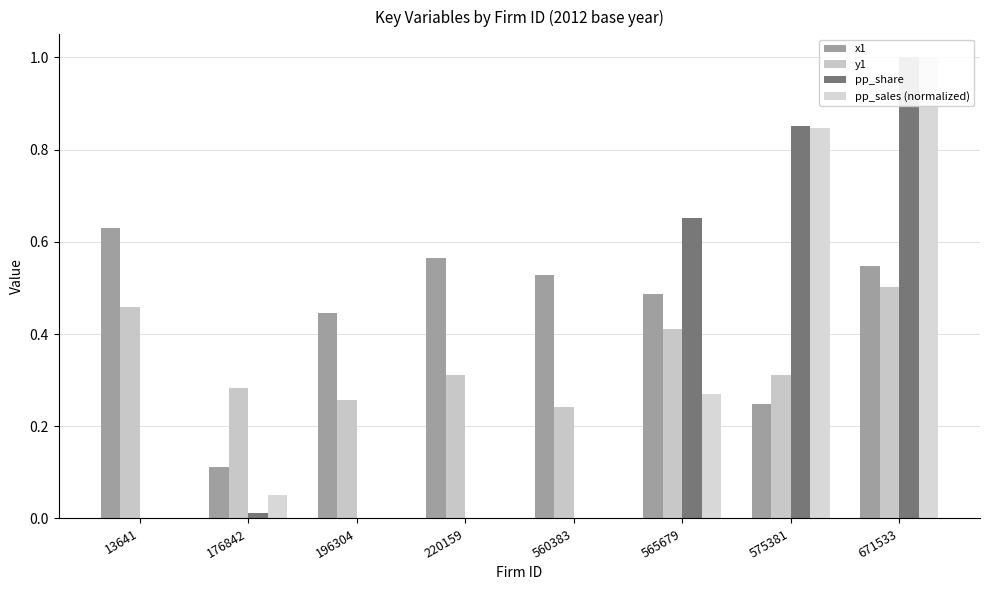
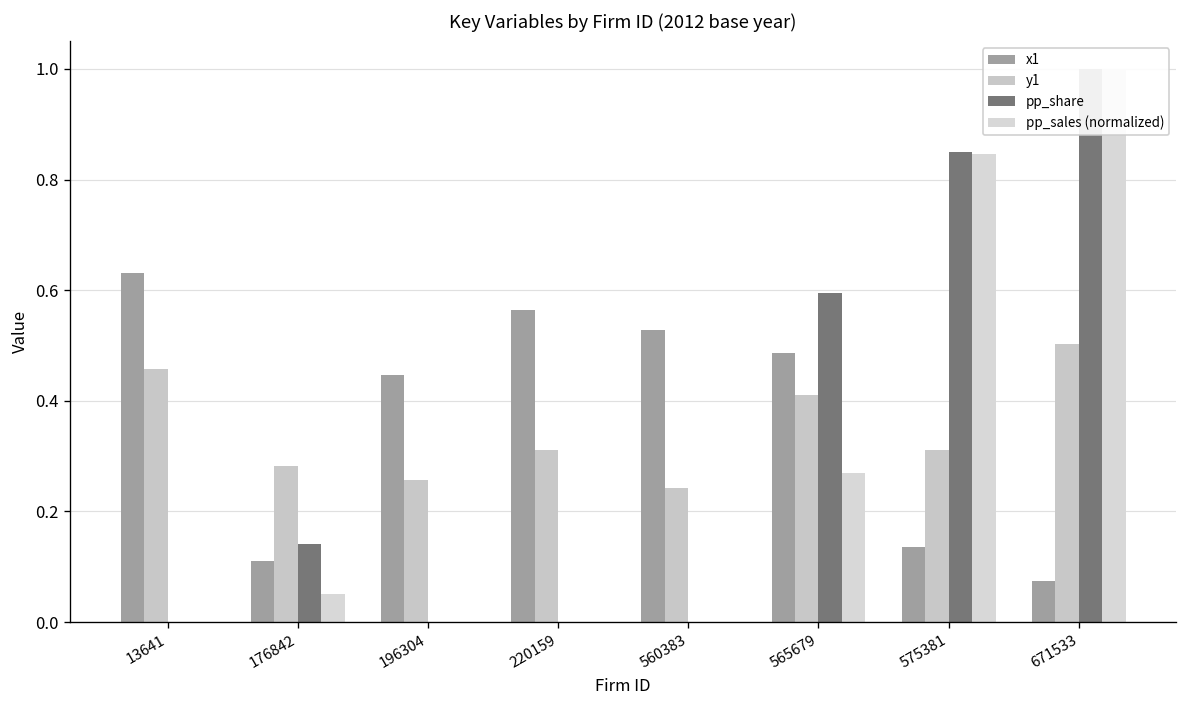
  {
    "x1": {
      "13641": 0.63,
      "176842": 0.11,
      "196304": 0.45,
      "220159": 0.56,
      "560383": 0.53,
      "565679": 0.49,
-     "575381": 0.25,
-     "671533": 0.55
+     "575381": 0.14,
+     "671533": 0.07
    },
    "pp_share": {
      "13641": 0.00,
-     "176842": 0.01,
+     "176842": 0.14,
      "196304": 0.00,
      "220159": 0.00,
      "560383": 0.00,
-     "565679": 0.65,
+     "565679": 0.60,
      "575381": 0.85
    }
  }
